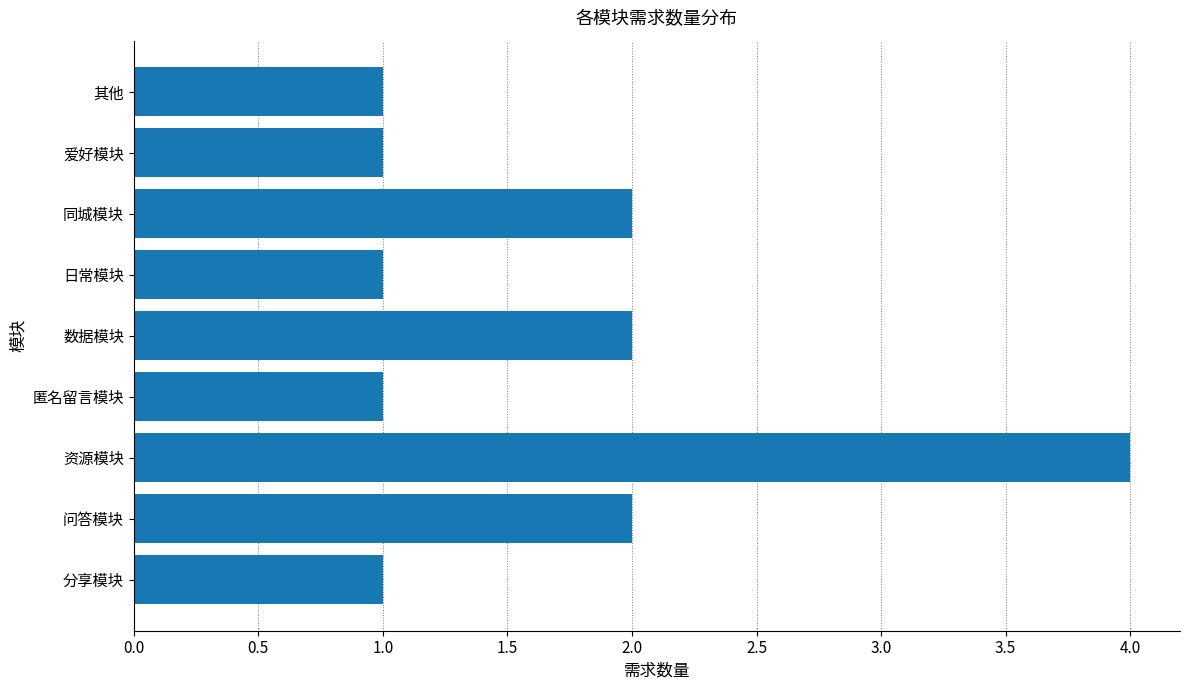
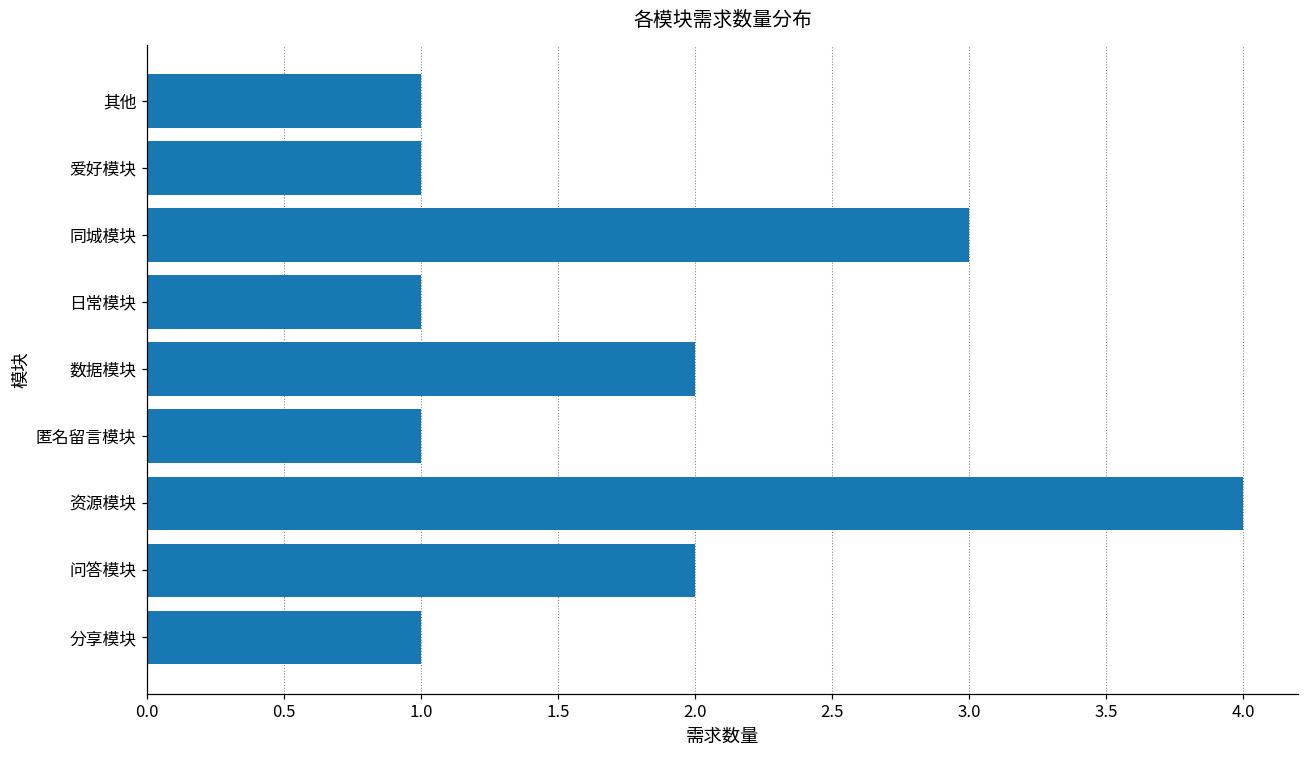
  {
    "其他": 1,
    "爱好模块": 1,
-   "同城模块": 2,
+   "同城模块": 3,
    "日常模块": 1,
    "数据模块": 2,
    "匿名留言模块": 1,
    "资源模块": 4,
    "问答模块": 2,
    "分享模块": 1
  }
